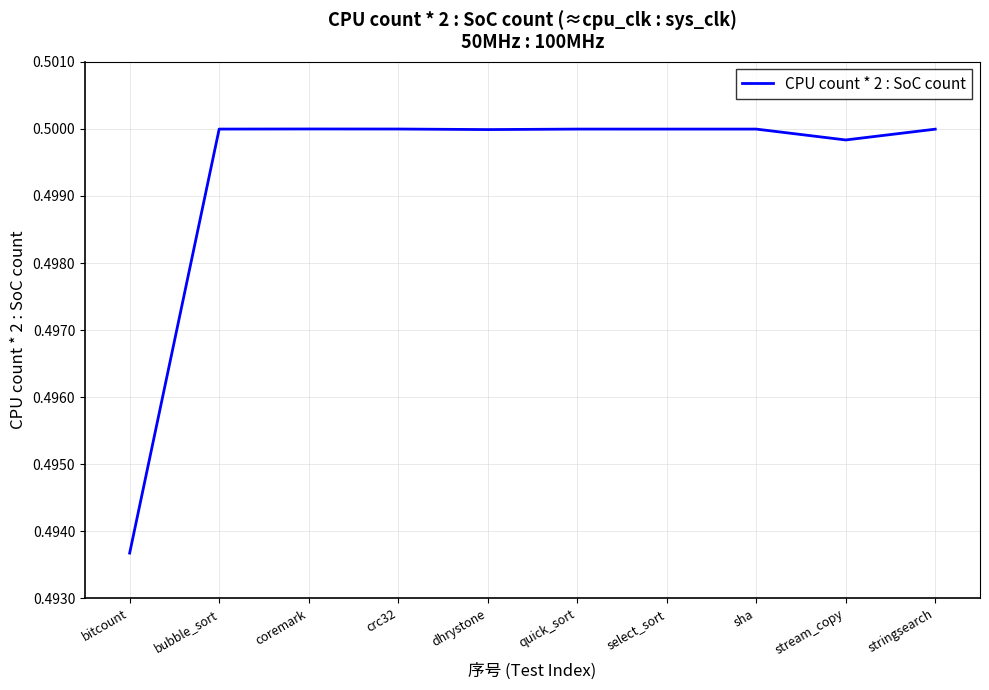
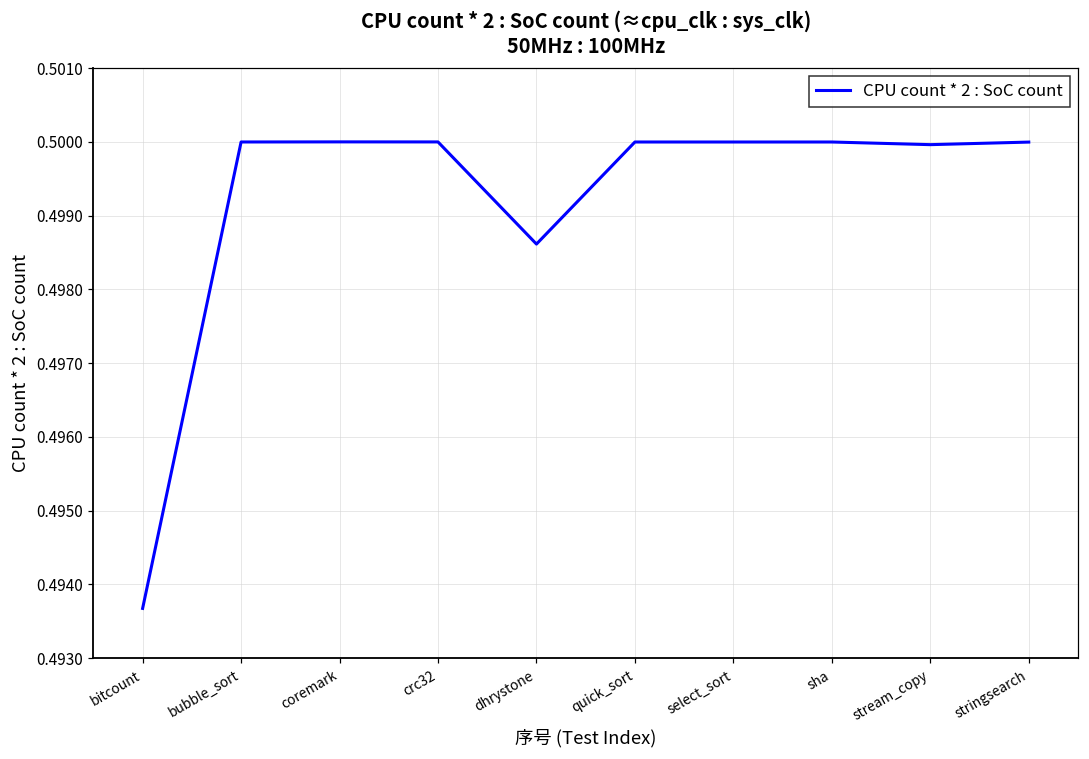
  {
    "bitcount": 0.4937,
    "bubble_sort": 0.5000,
    "coremark": 0.5000,
    "crc32": 0.5000,
-   "dhrystone": 0.5000,
+   "dhrystone": 0.4986,
    "quick_sort": 0.5000,
    "select_sort": 0.5000,
    "sha": 0.5000,
-   "stream_copy": 0.4998,
+   "stream_copy": 0.5000,
    "stringsearch": 0.5000
  }
